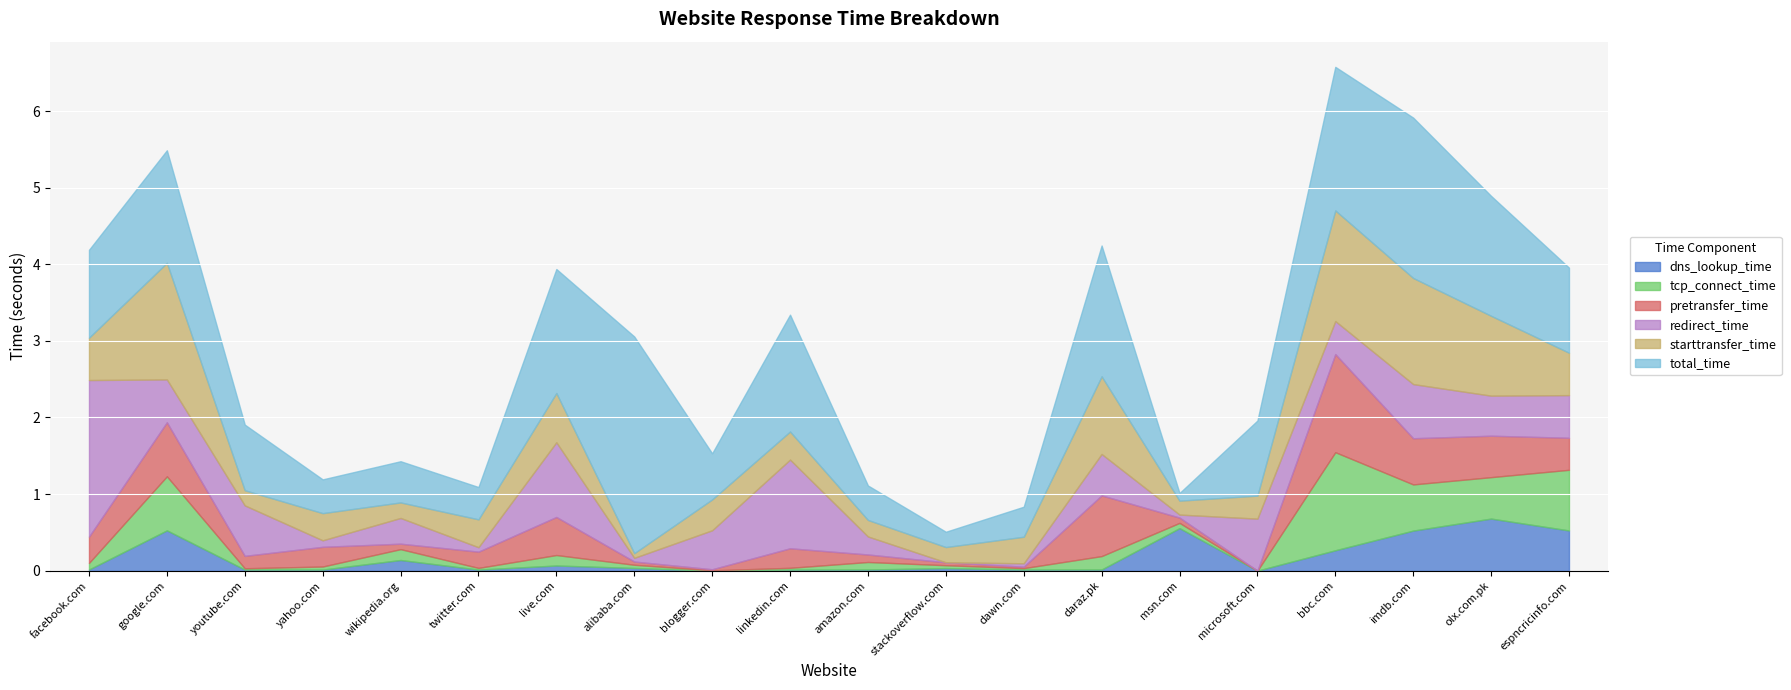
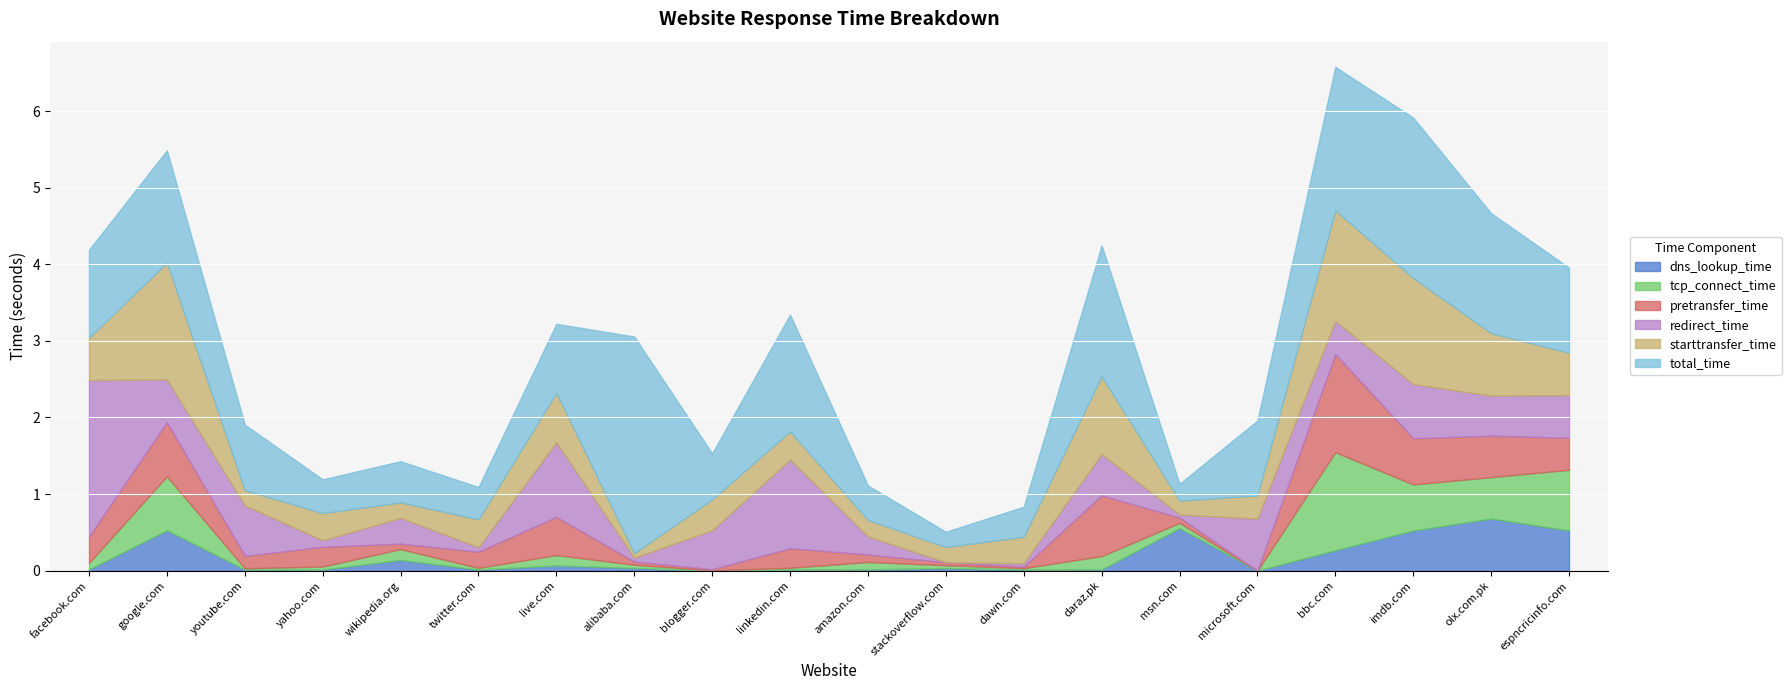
  {
    "dns_lookup_time": {
      "google.com": 0.5,
      "wikipedia.org": 0.1,
      "live.com": 0.1,
      "alibaba.com": 0.0,
      "stackoverflow.com": 0.0,
      "msn.com": 0.6,
      "bbc.com": 0.3,
      "imdb.com": 0.5,
      "olx.com.pk": 0.7,
      "espncricinfo.com": 0.5
    },
    "tcp_connect_time": {
      "facebook.com": 0.1,
      "google.com": 0.7,
      "yahoo.com": 0.0,
      "wikipedia.org": 0.1,
      "live.com": 0.1,
      "alibaba.com": 0.0,
      "amazon.com": 0.1,
      "stackoverflow.com": 0.0,
      "daraz.pk": 0.2,
      "msn.com": 0.1,
      "bbc.com": 1.3,
      "imdb.com": 0.6,
      "olx.com.pk": 0.5,
      "espncricinfo.com": 0.8
    },
    "pretransfer_time": {
      "facebook.com": 0.3,
      "google.com": 0.7,
      "youtube.com": 0.2,
      "yahoo.com": 0.3,
      "wikipedia.org": 0.1,
      "twitter.com": 0.2,
      "live.com": 0.5,
      "alibaba.com": 0.0,
      "linkedin.com": 0.3,
      "amazon.com": 0.1,
      "daraz.pk": 0.8,
      "msn.com": 0.1,
      "bbc.com": 1.3,
      "imdb.com": 0.6,
      "olx.com.pk": 0.5,
      "espncricinfo.com": 0.4
    },
    "redirect_time": {
      "facebook.com": 2.0,
      "google.com": 0.6,
      "youtube.com": 0.7,
      "yahoo.com": 0.1,
      "wikipedia.org": 0.3,
      "twitter.com": 0.1,
      "live.com": 1.0,
      "alibaba.com": 0.0,
      "blogger.com": 0.5,
      "linkedin.com": 1.2,
      "amazon.com": 0.2,
      "dawn.com": 0.0,
      "daraz.pk": 0.5,
      "msn.com": 0.0,
      "microsoft.com": 0.7,
      "bbc.com": 0.4,
      "imdb.com": 0.7,
      "olx.com.pk": 0.5,
      "espncricinfo.com": 0.6
    },
    "starttransfer_time": {
      "facebook.com": 0.6,
      "google.com": 1.5,
      "youtube.com": 0.2,
      "yahoo.com": 0.4,
      "wikipedia.org": 0.2,
      "twitter.com": 0.4,
      "live.com": 0.6,
      "alibaba.com": 0.1,
      "blogger.com": 0.4,
      "linkedin.com": 0.4,
      "amazon.com": 0.2,
      "stackoverflow.com": 0.2,
      "dawn.com": 0.3,
      "daraz.pk": 1.0,
      "msn.com": 0.2,
      "microsoft.com": 0.3,
      "bbc.com": 1.4,
      "imdb.com": 1.4,
-     "olx.com.pk": 1.0,
+     "olx.com.pk": 0.8,
      "espncricinfo.com": 0.6
    },
    "total_time": {
      "facebook.com": 1.1,
      "google.com": 1.5,
      "youtube.com": 0.9,
      "yahoo.com": 0.4,
      "wikipedia.org": 0.5,
      "twitter.com": 0.4,
-     "live.com": 1.6,
+     "live.com": 0.9,
      "alibaba.com": 2.8,
      "blogger.com": 0.6,
      "linkedin.com": 1.5,
      "amazon.com": 0.5,
      "stackoverflow.com": 0.2,
      "dawn.com": 0.4,
      "daraz.pk": 1.7,
-     "msn.com": 0.1,
+     "msn.com": 0.2,
      "microsoft.com": 1.0,
      "bbc.com": 1.9,
      "imdb.com": 2.1,
      "olx.com.pk": 1.6,
      "espncricinfo.com": 1.1
    }
  }
